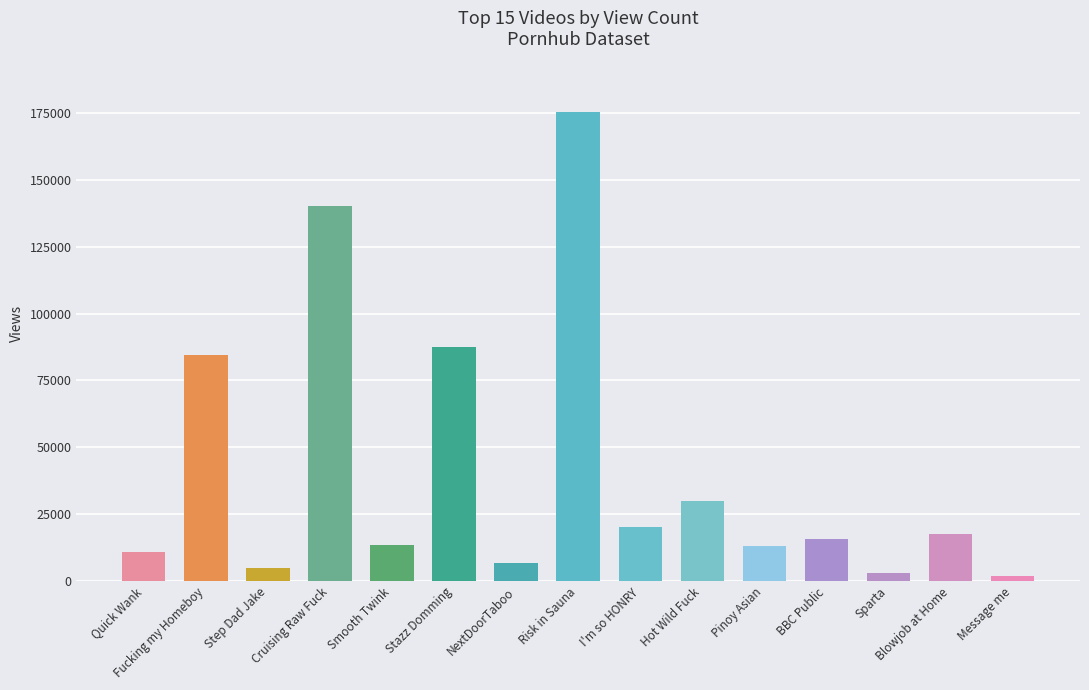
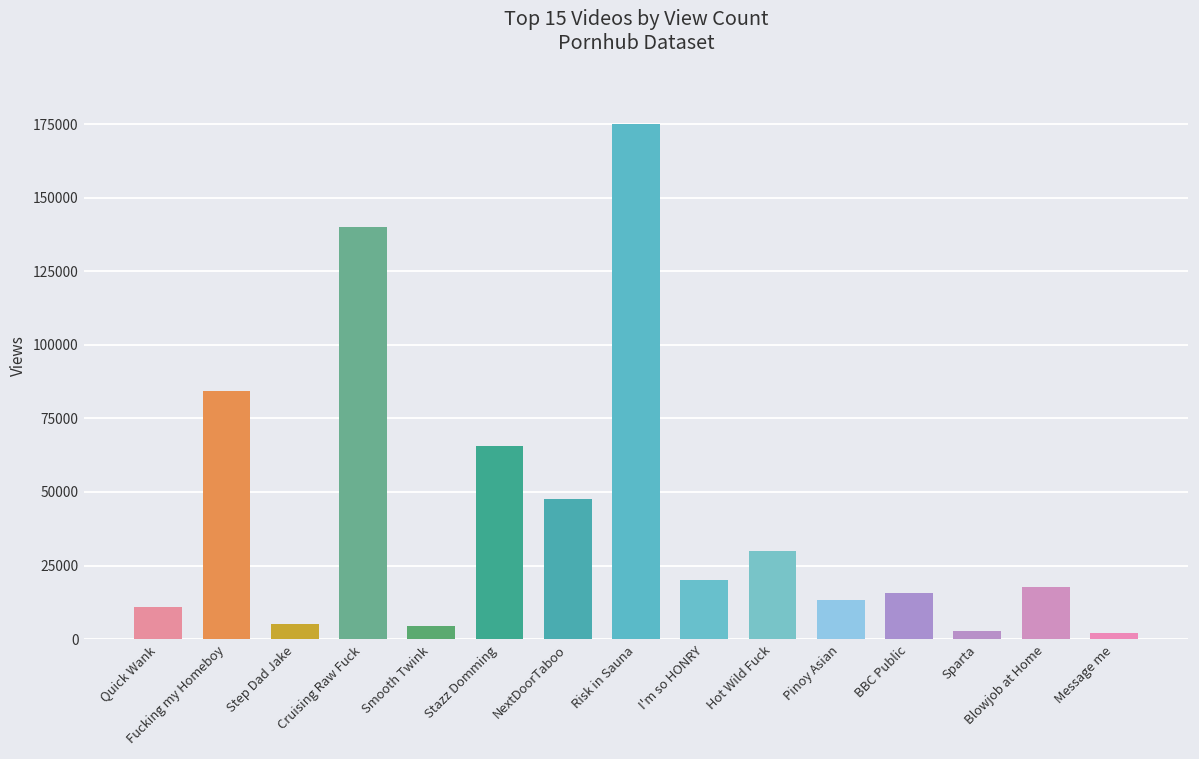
  {
    "Quick Wank": 11000,
    "Fucking my Homeboy": 84000,
    "Step Dad Jake": 5000,
    "Cruising Raw Fuck": 140000,
-   "Smooth Twink": 13000,
-   "Stazz Domming": 87000,
-   "NextDoorTaboo": 7000,
+   "Smooth Twink": 5000,
+   "Stazz Domming": 66000,
+   "NextDoorTaboo": 47000,
    "Risk in Sauna": 175000,
    "I'm so HONRY": 20000,
    "Hot Wild Fuck": 30000,
    "Pinoy Asian": 13000,
    "BBC Public": 16000,
    "Sparta": 3000,
    "Blowjob at Home": 18000,
    "Message me": 2000
  }
